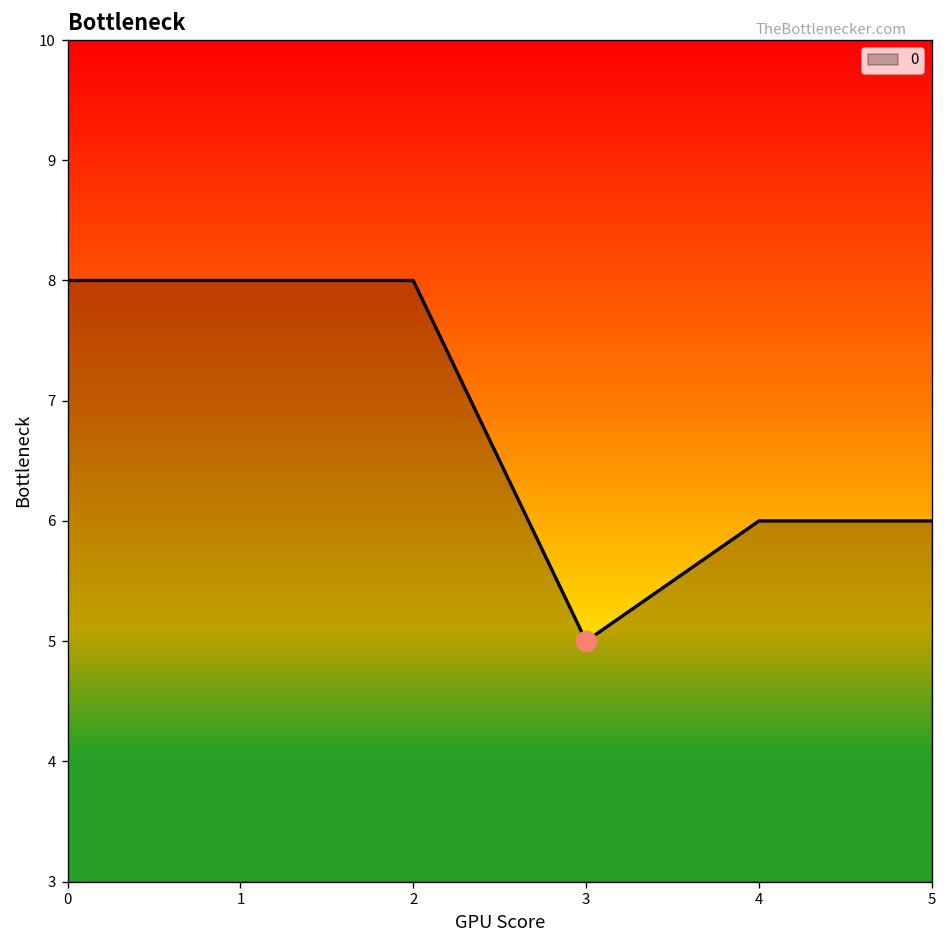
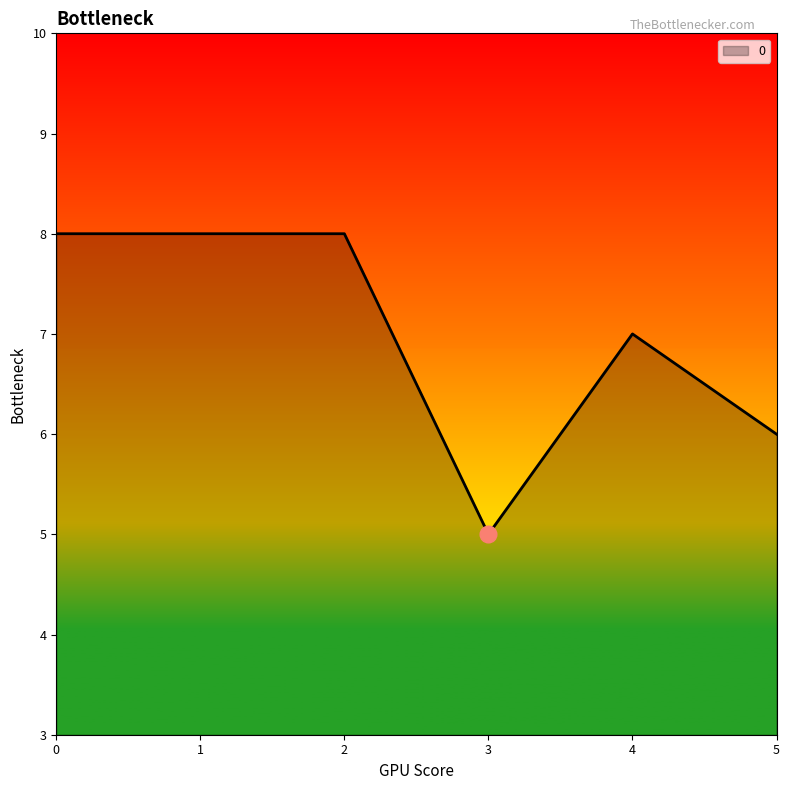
  {
    "0": {
      "0": 8,
      "1": 8,
      "2": 8,
-     "4": 6,
+     "4": 7,
      "5": 6
    }
  }
